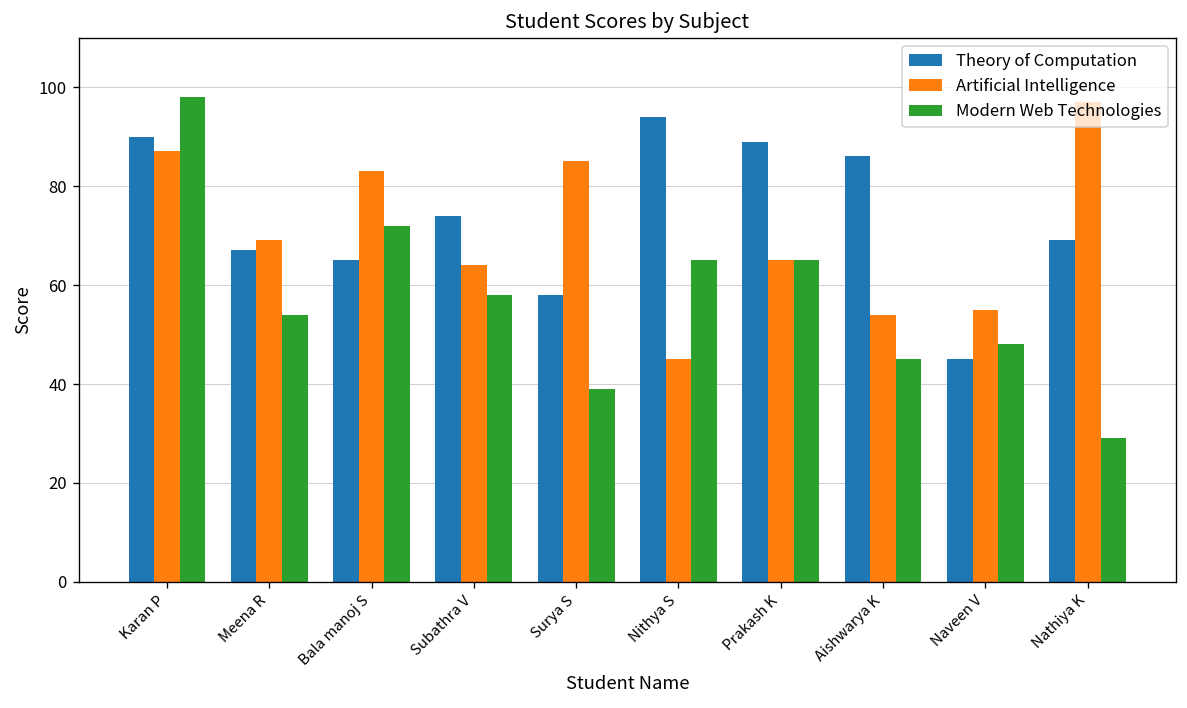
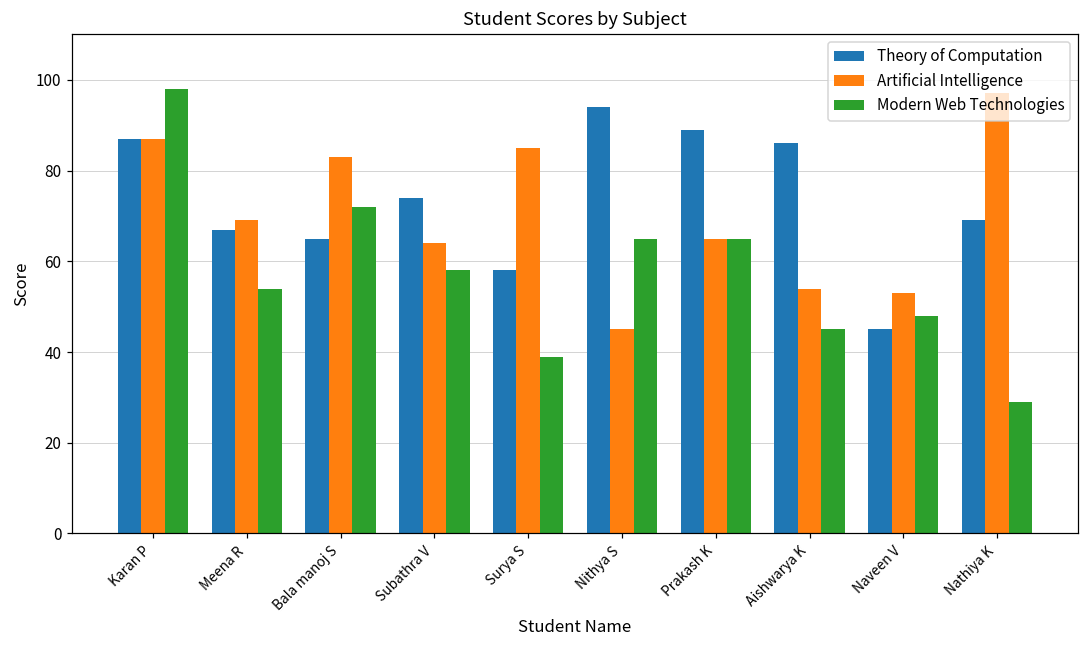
  {
    "Theory of Computation": {
-     "Karan P": 90,
+     "Karan P": 87,
      "Meena R": 67,
      "Bala manoj S": 65,
      "Subathra V": 74,
      "Surya S": 58,
      "Nithya S": 94,
      "Prakash K": 89,
      "Aishwarya K": 86,
      "Naveen V": 45,
      "Nathiya K": 69
    },
    "Artificial Intelligence": {
      "Karan P": 87,
      "Meena R": 69,
      "Bala manoj S": 83,
      "Subathra V": 64,
      "Surya S": 85,
      "Nithya S": 45,
      "Prakash K": 65,
      "Aishwarya K": 54,
-     "Naveen V": 55
+     "Naveen V": 53
    },
    "Modern Web Technologies": {
      "Karan P": 98,
      "Meena R": 54,
      "Bala manoj S": 72,
      "Subathra V": 58,
      "Surya S": 39,
      "Nithya S": 65,
      "Prakash K": 65,
      "Aishwarya K": 45,
      "Naveen V": 48,
      "Nathiya K": 29
    }
  }
